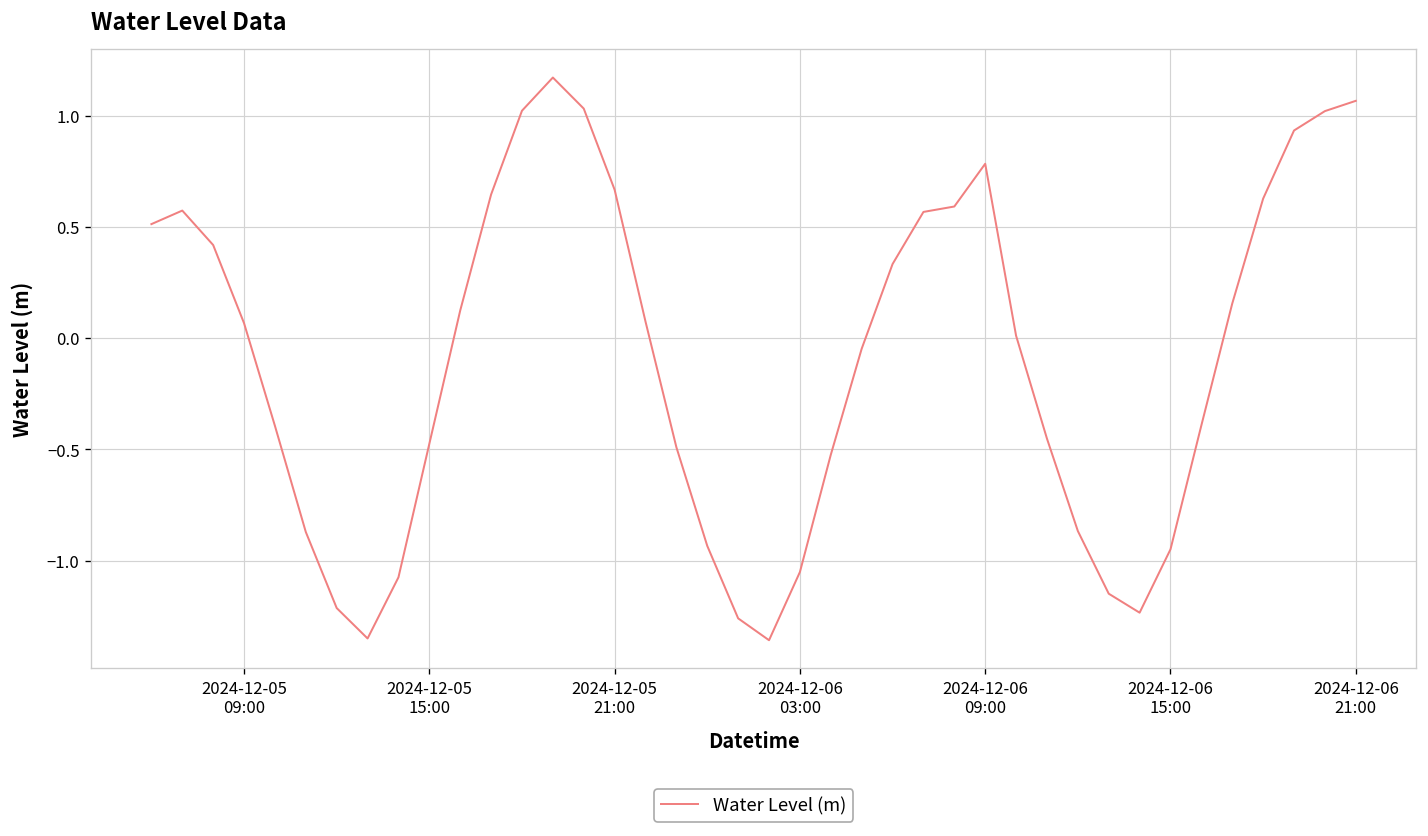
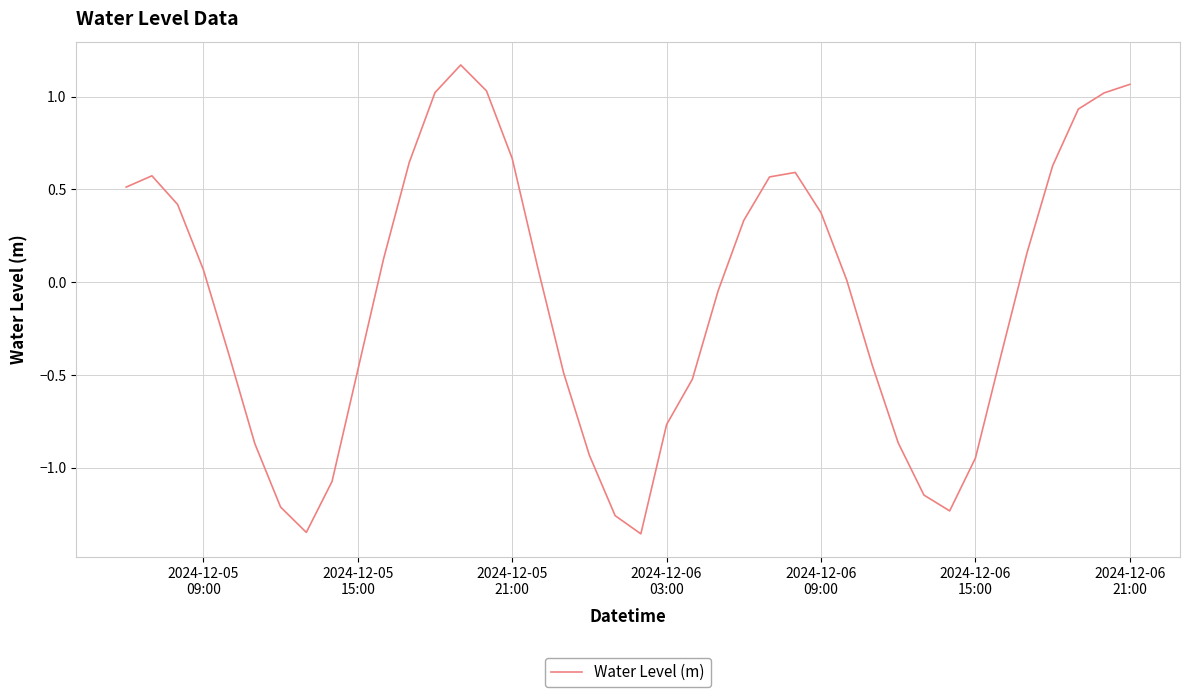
  {
    "2024-12-05 09:00": 0.07,
    "2024-12-05 15:00": -0.47,
    "2024-12-05 21:00": 0.67,
-   "2024-12-06 03:00": -1.05,
-   "2024-12-06 09:00": 0.78,
+   "2024-12-06 03:00": -0.77,
+   "2024-12-06 09:00": 0.37,
    "2024-12-06 15:00": -0.95,
    "2024-12-06 21:00": 1.07
  }
